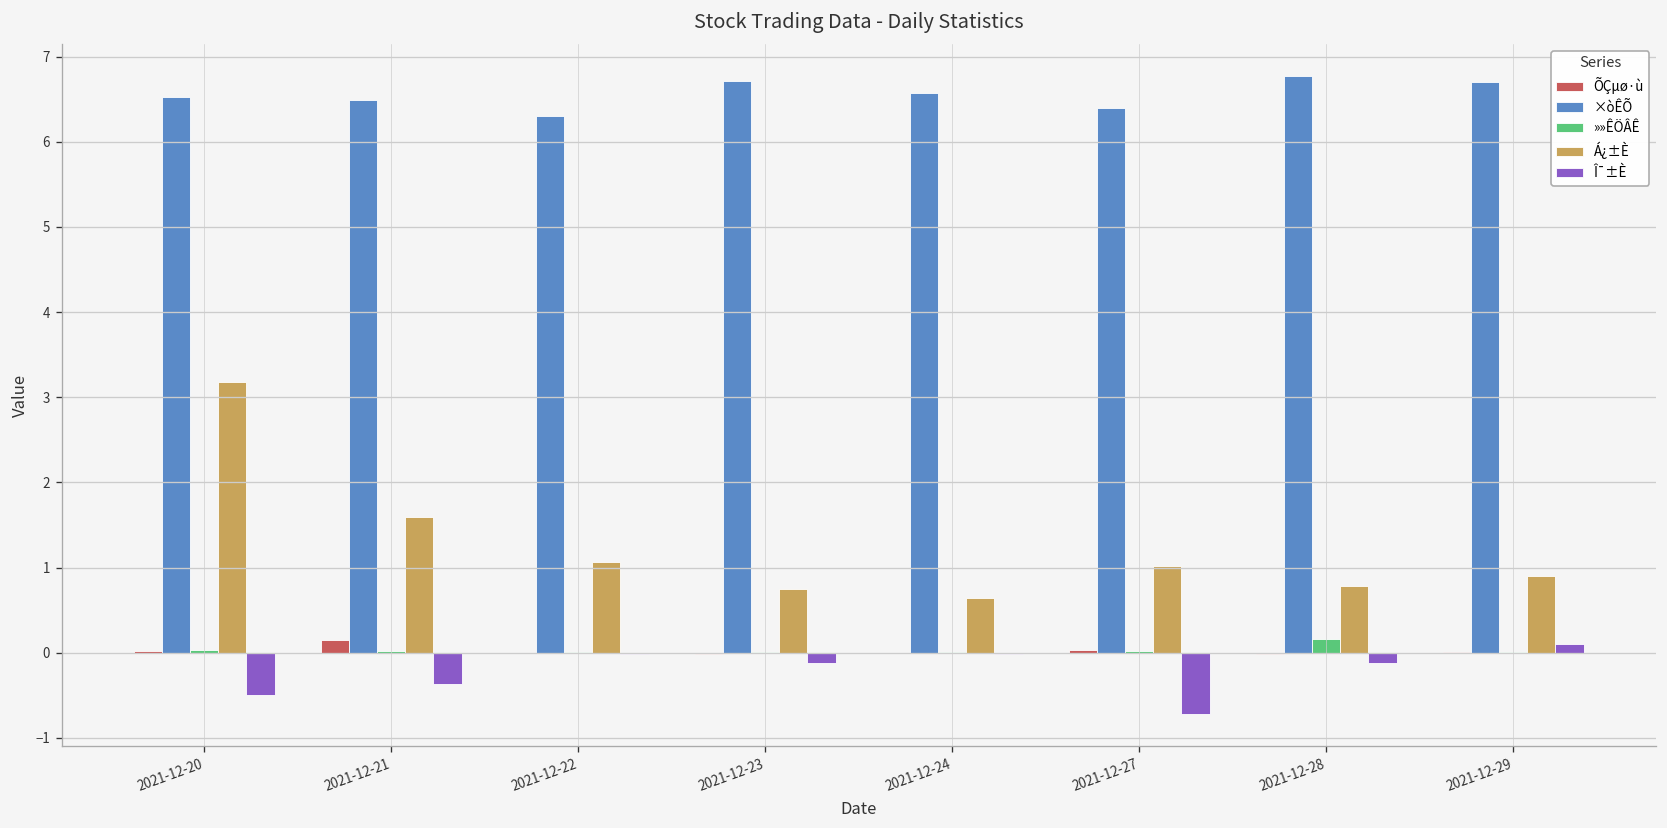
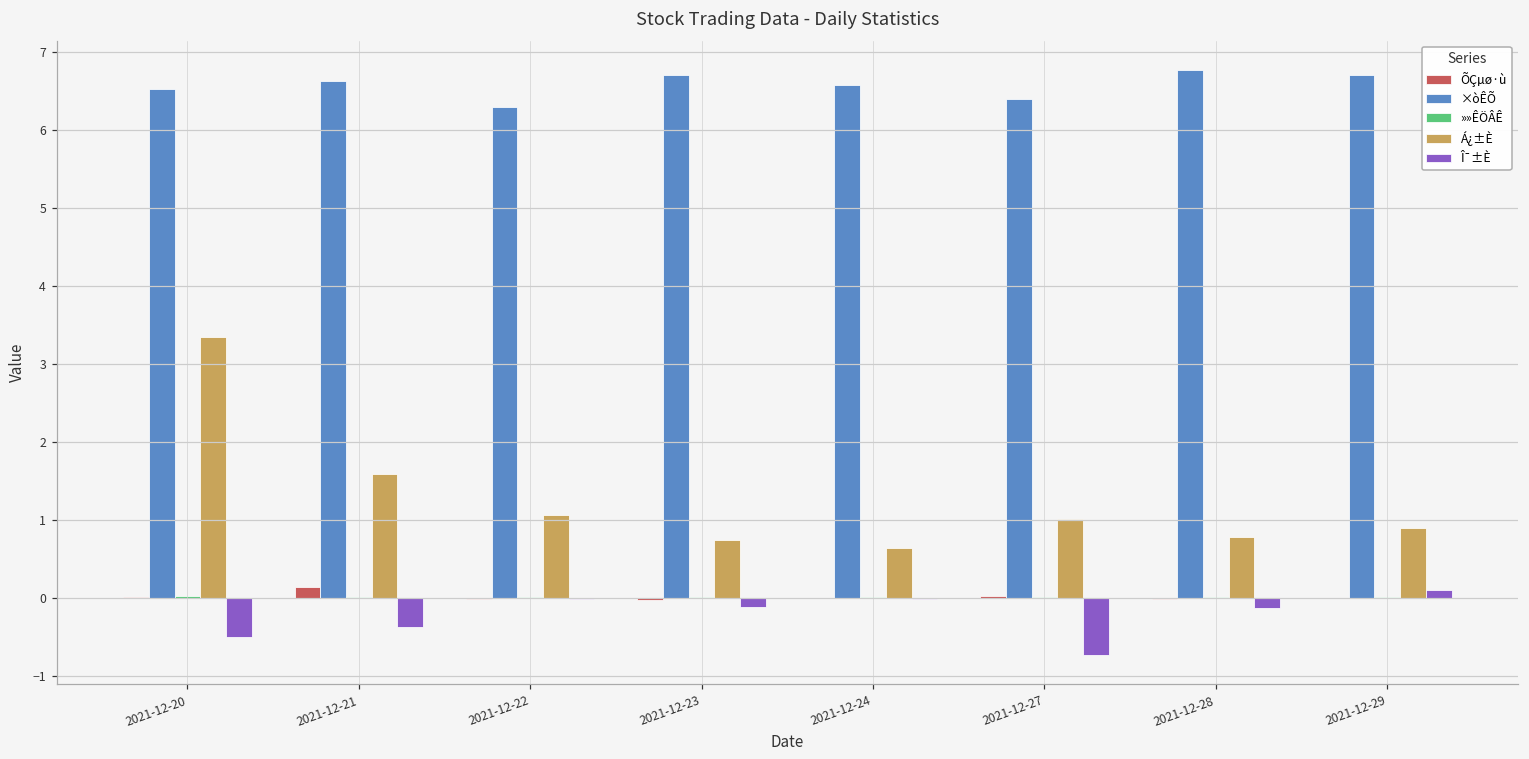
  {
    "ÕÇµø·ù": {
      "2021-12-21": 0.1
    },
    "×òÊÕ": {
      "2021-12-20": 6.5,
-     "2021-12-21": 6.5,
+     "2021-12-21": 6.6,
      "2021-12-22": 6.3,
      "2021-12-23": 6.7,
      "2021-12-24": 6.6,
      "2021-12-27": 6.4,
      "2021-12-28": 6.8,
      "2021-12-29": 6.7
    },
    "»»ÊÖÂÊ": {
-     "2021-12-28": 0.2
+     "2021-12-28": 0.0
    },
    "Á¿±È": {
-     "2021-12-20": 3.2,
+     "2021-12-20": 3.3,
      "2021-12-21": 1.6,
      "2021-12-22": 1.1,
      "2021-12-23": 0.7,
      "2021-12-24": 0.6,
      "2021-12-27": 1.0,
      "2021-12-28": 0.8,
      "2021-12-29": 0.9
    },
    "Î¯±È": {
      "2021-12-20": -0.5,
      "2021-12-21": -0.4,
      "2021-12-23": -0.1,
      "2021-12-27": -0.7,
      "2021-12-28": -0.1,
      "2021-12-29": 0.1
    }
  }
